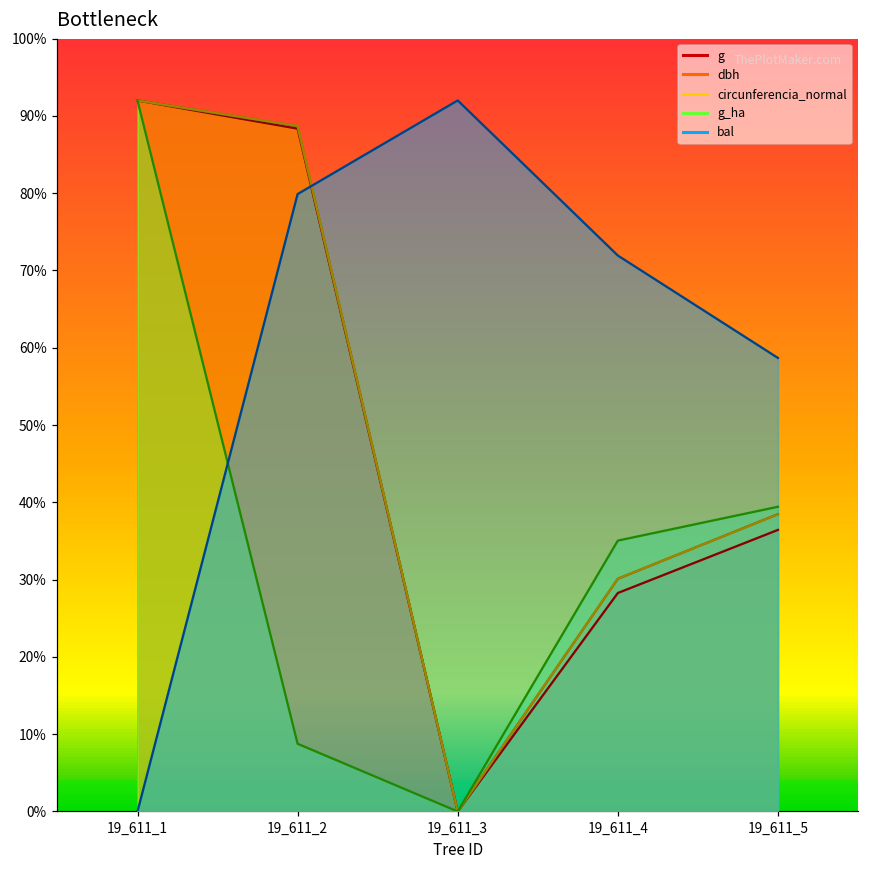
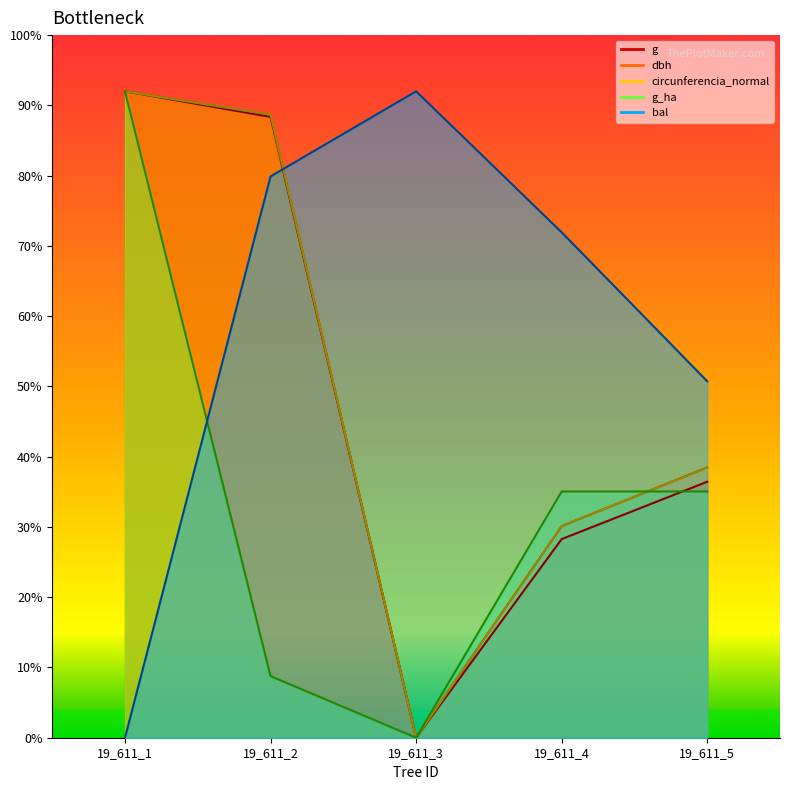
  {
    "g_ha": {
      "19_611_2": "9%",
      "19_611_4": "35%",
-     "19_611_5": "39%"
+     "19_611_5": "35%"
    },
    "bal": {
      "19_611_2": "80%",
      "19_611_3": "92%",
      "19_611_4": "72%",
-     "19_611_5": "59%"
+     "19_611_5": "51%"
    }
  }
